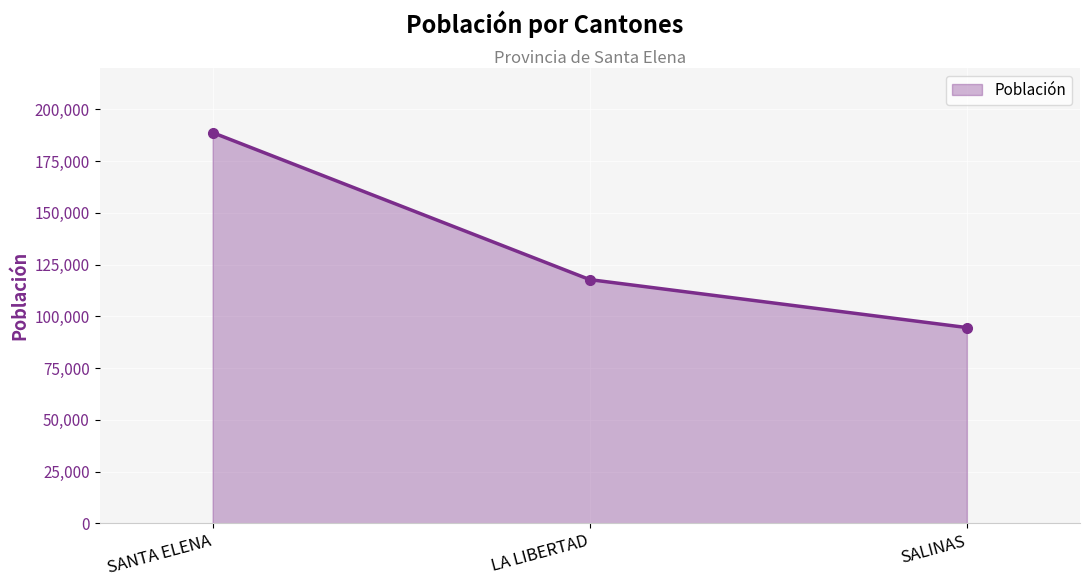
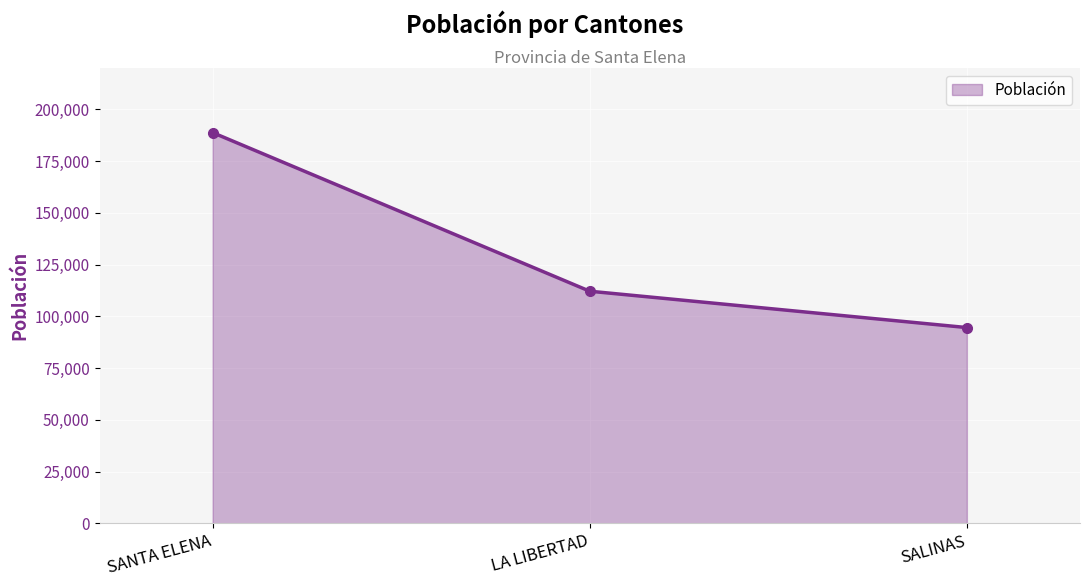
  {
    "SANTA ELENA": "189,000",
-   "LA LIBERTAD": "118,000",
+   "LA LIBERTAD": "112,000",
    "SALINAS": "95,000"
  }
